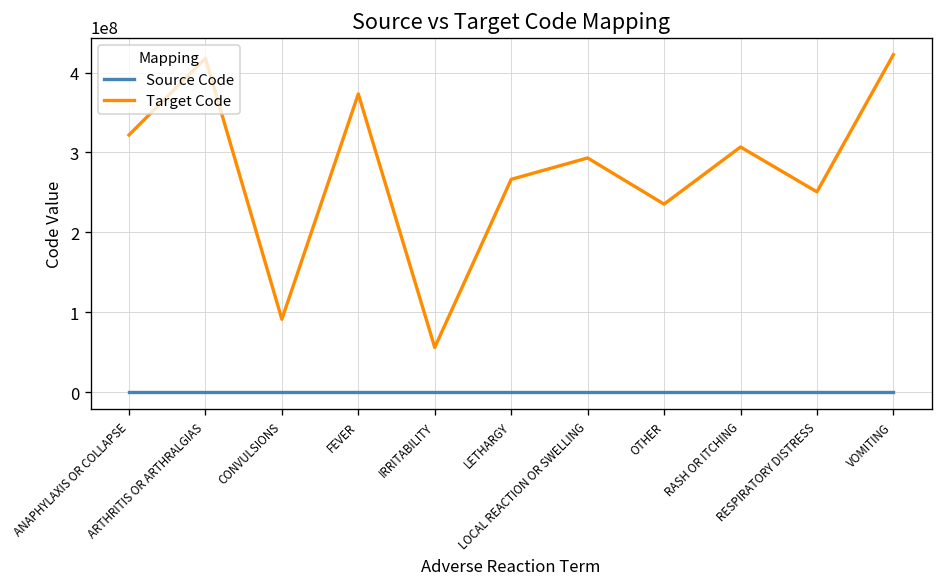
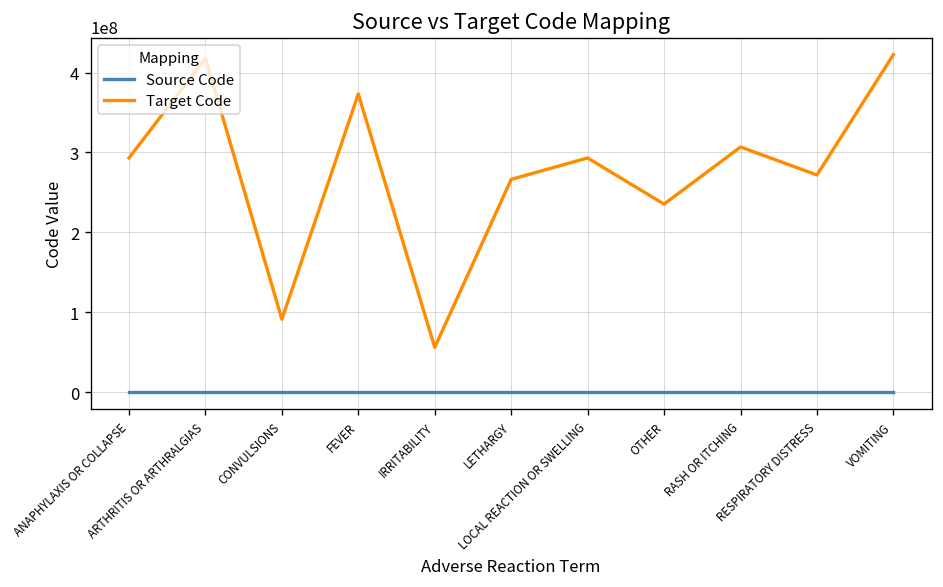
  {
    "Source Code": {
      "ANAPHYLAXIS OR COLLAPSE": 0,
      "ARTHRITIS OR ARTHRALGIAS": 0,
      "CONVULSIONS": 0,
      "FEVER": 0,
      "IRRITABILITY": 0,
      "LETHARGY": 0,
      "LOCAL REACTION OR SWELLING": 0,
      "OTHER": 0,
      "RASH OR ITCHING": 0,
      "RESPIRATORY DISTRESS": 0,
      "VOMITING": 0
    },
    "Target Code": {
-     "ANAPHYLAXIS OR COLLAPSE": 320000000,
+     "ANAPHYLAXIS OR COLLAPSE": 290000000,
      "CONVULSIONS": 90000000,
      "FEVER": 370000000,
      "IRRITABILITY": 60000000,
      "LETHARGY": 270000000,
      "LOCAL REACTION OR SWELLING": 290000000,
      "OTHER": 240000000,
      "RASH OR ITCHING": 310000000,
-     "RESPIRATORY DISTRESS": 250000000,
+     "RESPIRATORY DISTRESS": 270000000,
      "VOMITING": 420000000
    }
  }
